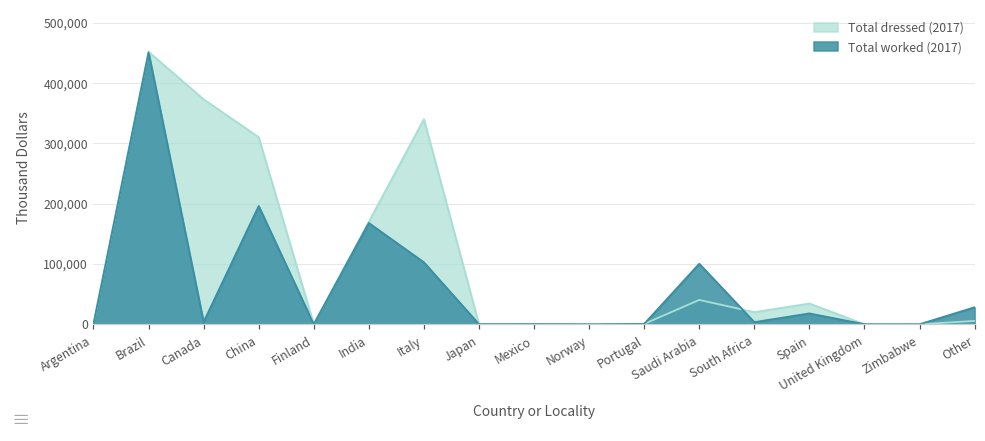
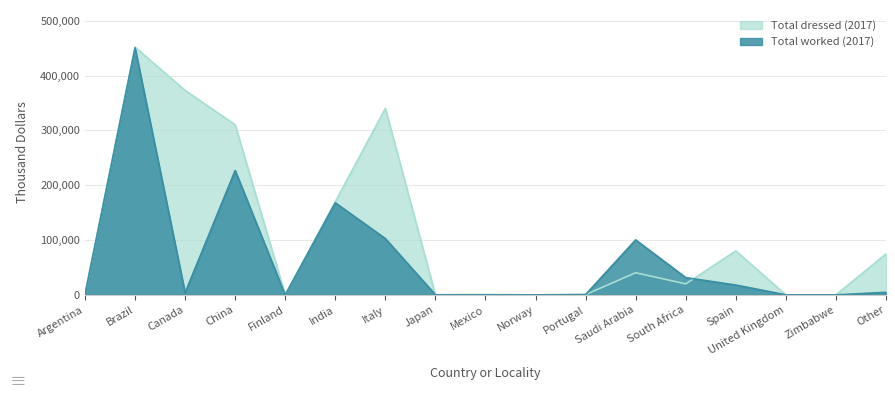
  {
    "Total dressed (2017)": {
      "Canada": "370,000",
      "China": "310,000",
      "Italy": "340,000",
      "Saudi Arabia": "40,000",
      "South Africa": "20,000",
-     "Spain": "30,000",
-     "Other": "10,000"
+     "Spain": "80,000",
+     "Other": "70,000"
    },
    "Total worked (2017)": {
      "Canada": "0",
-     "China": "200,000",
+     "China": "230,000",
      "Italy": "100,000",
      "Saudi Arabia": "100,000",
-     "South Africa": "0",
+     "South Africa": "30,000",
      "Spain": "20,000",
-     "Other": "30,000"
+     "Other": "0"
    }
  }
